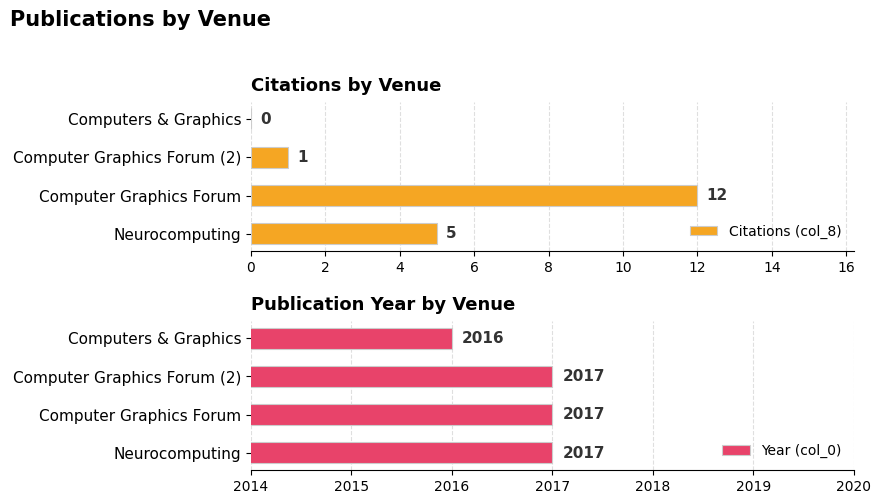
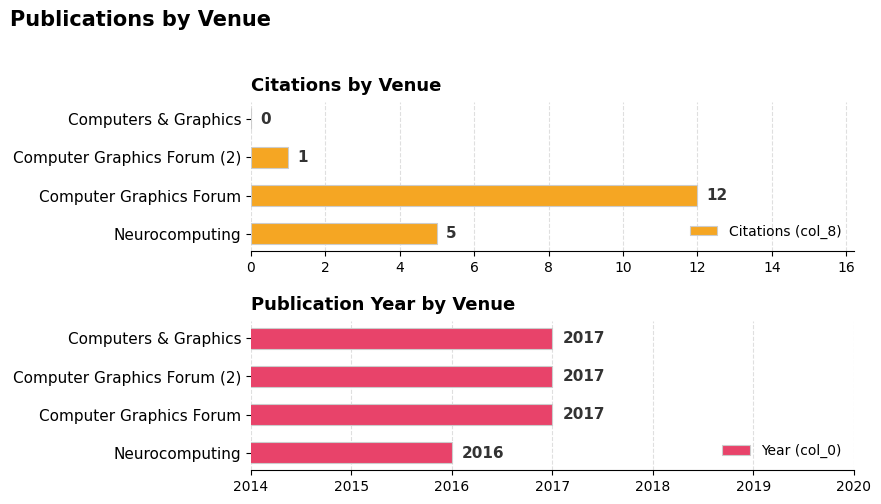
  {
    "Citations by Venue": {
      "Computers & Graphics": 0,
      "Computer Graphics Forum (2)": 1,
      "Computer Graphics Forum": 12,
      "Neurocomputing": 5
    },
    "Publication Year by Venue": {
-     "Computers & Graphics": 2016,
+     "Computers & Graphics": 2017,
      "Computer Graphics Forum (2)": 2017,
      "Computer Graphics Forum": 2017,
-     "Neurocomputing": 2017
+     "Neurocomputing": 2016
    }
  }
